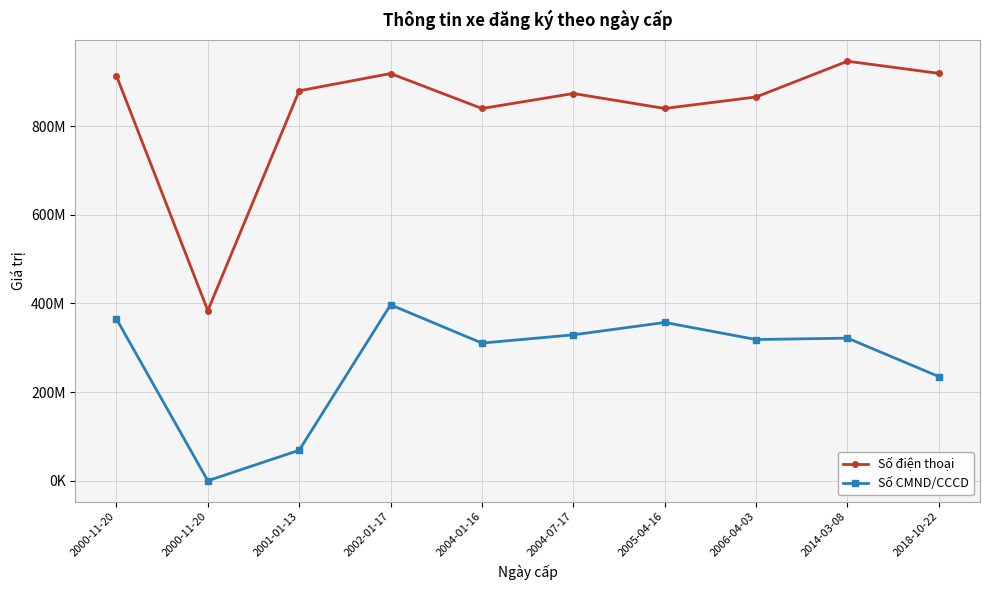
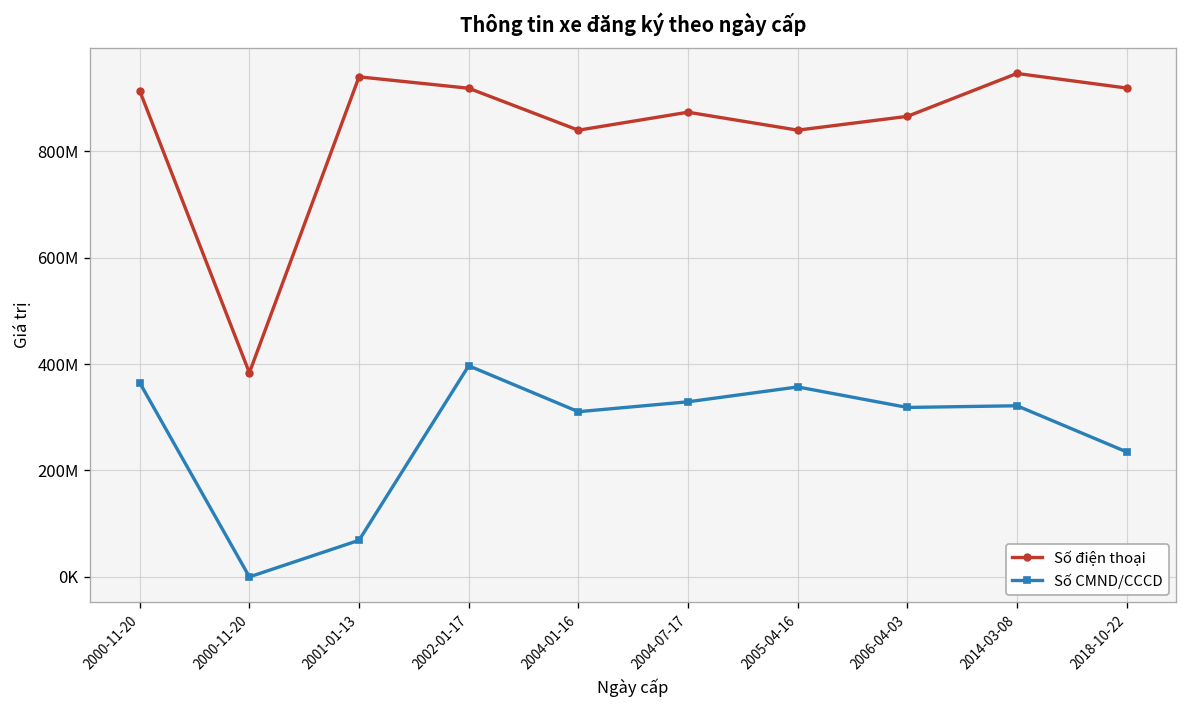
  {
    "Số điện thoại": {
-     "2001-01-13": 880000000,
+     "2001-01-13": 940000000,
      "2002-01-17": 920000000,
      "2004-01-16": 840000000,
      "2004-07-17": 870000000,
      "2005-04-16": 840000000,
      "2006-04-03": 870000000,
      "2014-03-08": 950000000,
      "2018-10-22": 920000000
    },
    "Số CMND/CCCD": {
      "2001-01-13": 70000000,
      "2002-01-17": 400000000,
      "2004-01-16": 310000000,
      "2004-07-17": 330000000,
      "2005-04-16": 360000000,
      "2006-04-03": 320000000,
      "2014-03-08": 320000000,
      "2018-10-22": 230000000
    }
  }
